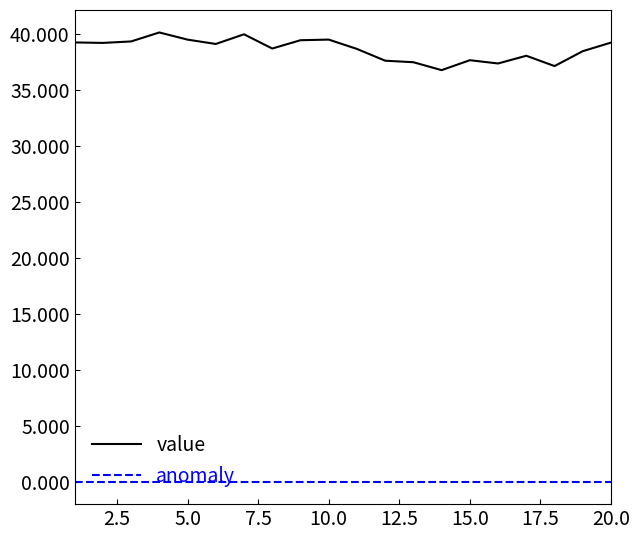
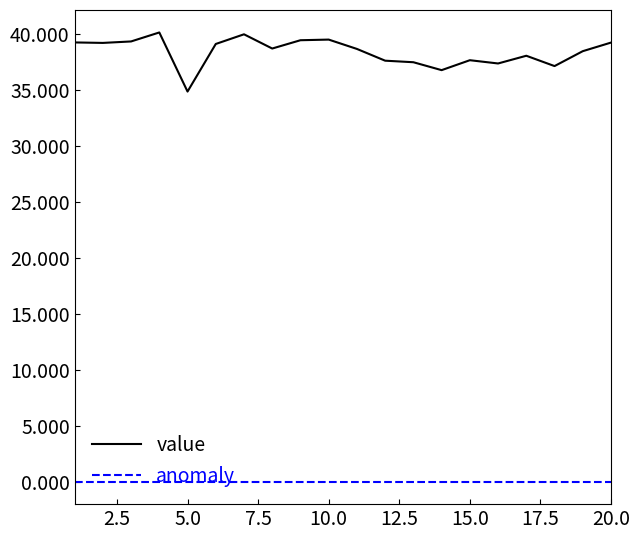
  {
    "value": {
-     "5.0": 39.5,
+     "5.0": 34.8,
      "10.0": 39.5,
      "15.0": 37.6,
      "20.0": 39.2
    },
    "anomaly": {
      "5.0": 0.0,
      "10.0": 0.0,
      "15.0": 0.0,
      "20.0": 0.0
    }
  }
